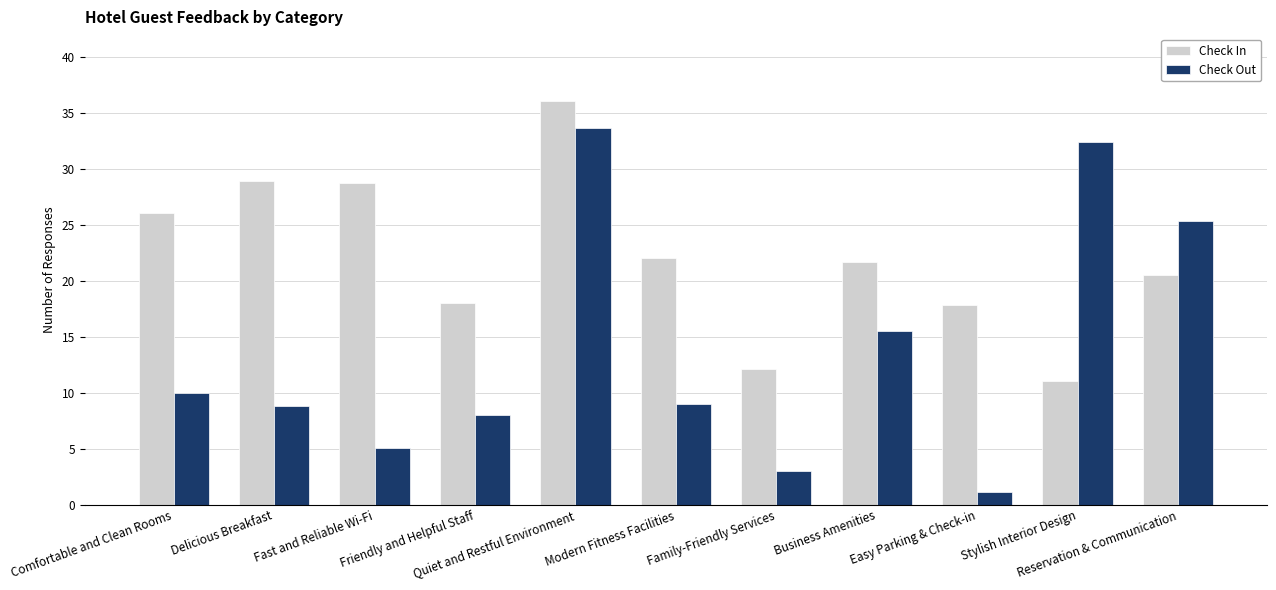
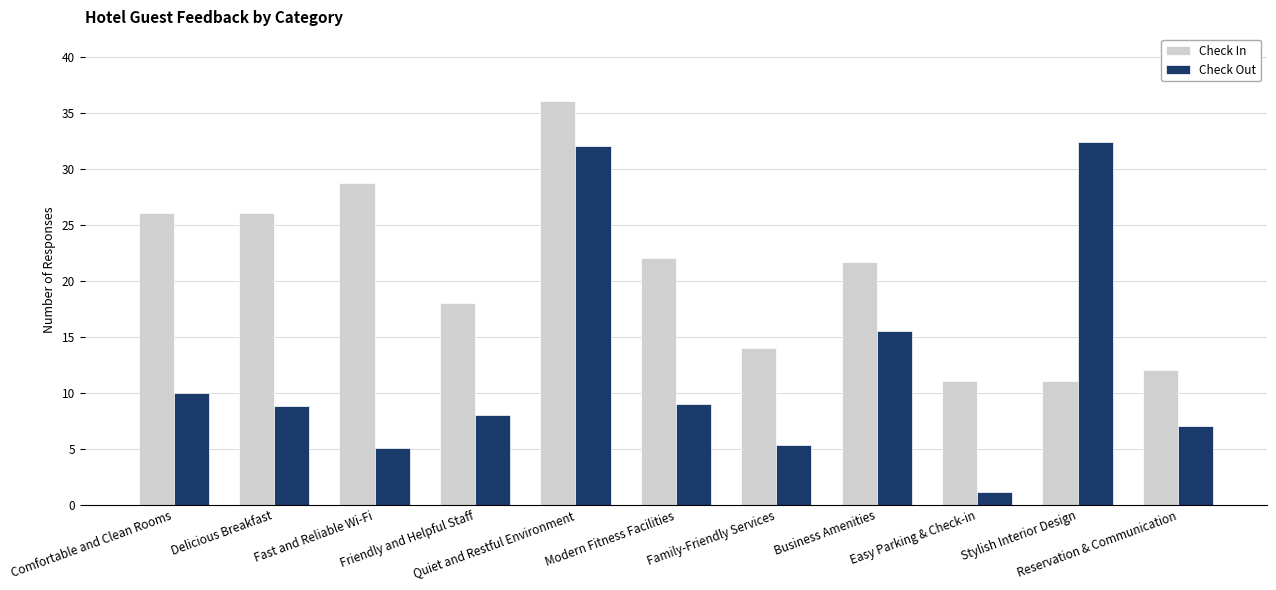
  {
    "Check In": {
      "Comfortable and Clean Rooms": 26.0,
-     "Delicious Breakfast": 28.9,
+     "Delicious Breakfast": 26.0,
      "Fast and Reliable Wi-Fi": 28.7,
      "Friendly and Helpful Staff": 18.0,
      "Quiet and Restful Environment": 36.0,
      "Modern Fitness Facilities": 22.0,
-     "Family-Friendly Services": 12.1,
+     "Family-Friendly Services": 14.0,
      "Business Amenities": 21.7,
-     "Easy Parking & Check-in": 17.8,
+     "Easy Parking & Check-in": 11.0,
      "Stylish Interior Design": 11.0,
-     "Reservation & Communication": 20.5
+     "Reservation & Communication": 12.0
    },
    "Check Out": {
      "Comfortable and Clean Rooms": 10.0,
      "Delicious Breakfast": 8.8,
      "Fast and Reliable Wi-Fi": 5.1,
      "Friendly and Helpful Staff": 8.0,
-     "Quiet and Restful Environment": 33.6,
+     "Quiet and Restful Environment": 32.0,
      "Modern Fitness Facilities": 9.0,
-     "Family-Friendly Services": 3.0,
+     "Family-Friendly Services": 5.3,
      "Business Amenities": 15.5,
      "Easy Parking & Check-in": 1.1,
      "Stylish Interior Design": 32.4,
-     "Reservation & Communication": 25.3
+     "Reservation & Communication": 7.0
    }
  }
